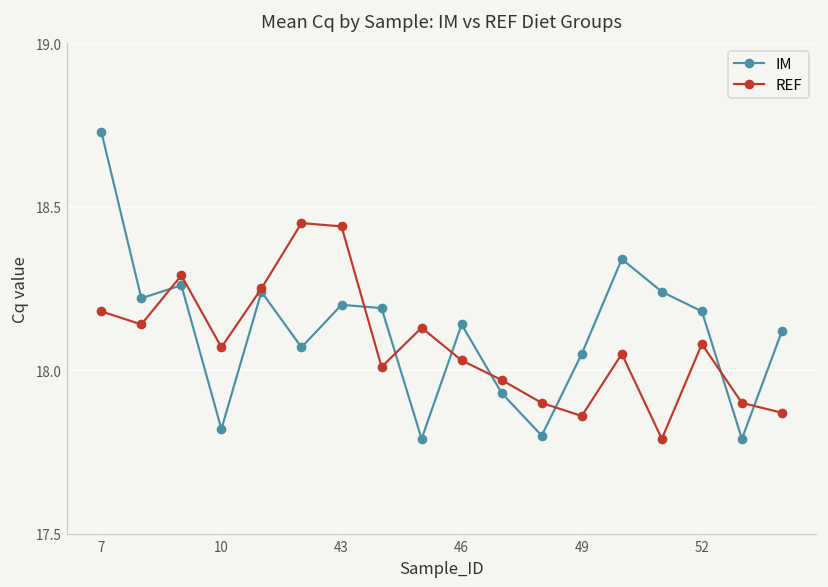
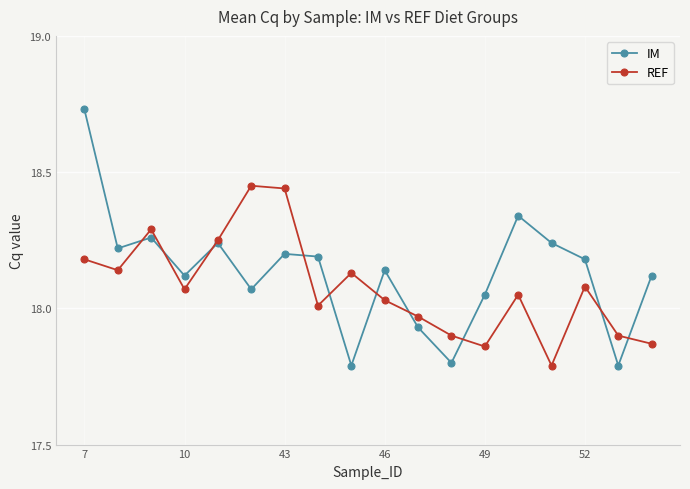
  {
    "IM": {
      "7": 18.73,
-     "10": 17.82,
+     "10": 18.12,
      "43": 18.20,
      "46": 18.14,
      "49": 18.05,
      "52": 18.18
    },
    "REF": {
      "7": 18.18,
      "10": 18.07,
      "43": 18.44,
      "46": 18.03,
      "49": 17.86,
      "52": 18.08
    }
  }
